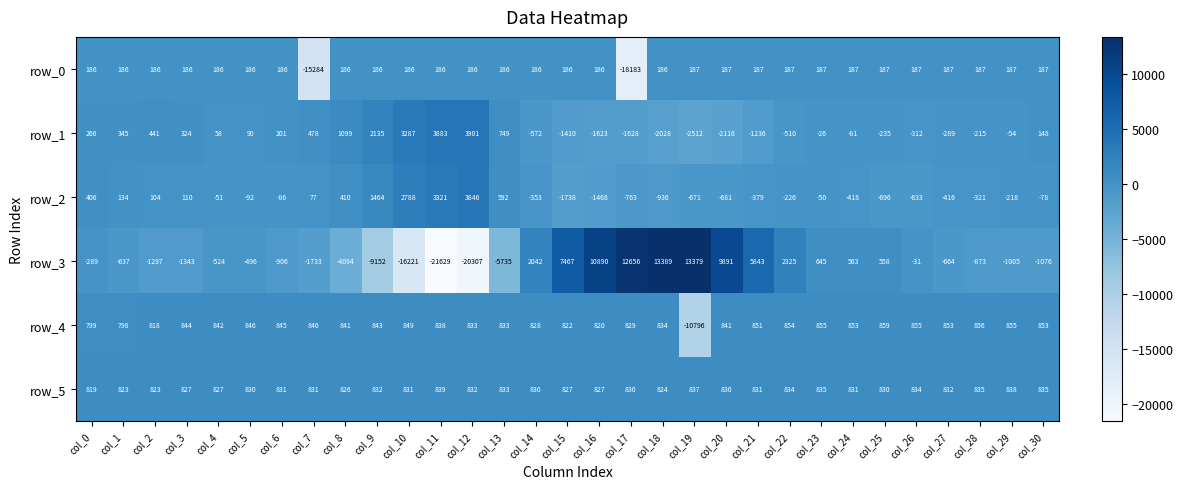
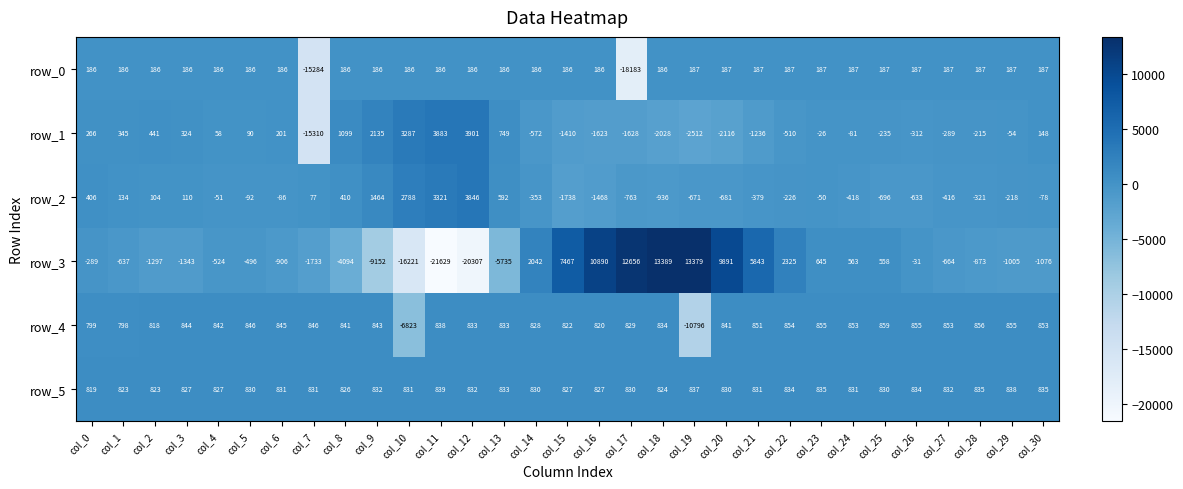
  {
    "row_0": {
      "col_0": 186,
      "col_1": 186,
      "col_2": 186,
      "col_3": 186,
      "col_4": 186,
      "col_5": 186,
      "col_6": 186,
      "col_7": -15284,
      "col_8": 186,
      "col_9": 186,
      "col_10": 186,
      "col_11": 186,
      "col_12": 186,
      "col_13": 186,
      "col_14": 186,
      "col_15": 186,
      "col_16": 186,
      "col_17": -18183,
      "col_18": 186,
      "col_19": 187,
      "col_20": 187,
      "col_21": 187,
      "col_22": 187,
      "col_23": 187,
      "col_24": 187,
      "col_25": 187,
      "col_26": 187,
      "col_27": 187,
      "col_28": 187,
      "col_29": 187,
      "col_30": 187
    },
    "row_1": {
      "col_0": 266,
      "col_1": 345,
      "col_2": 441,
      "col_3": 324,
      "col_4": 58,
      "col_5": 90,
      "col_6": 201,
-     "col_7": 478,
+     "col_7": -15310,
      "col_8": 1099,
      "col_9": 2135,
      "col_10": 3287,
      "col_11": 3883,
      "col_12": 3901,
      "col_13": 749,
      "col_14": -572,
      "col_15": -1410,
      "col_16": -1623,
      "col_17": -1628,
      "col_18": -2028,
      "col_19": -2512,
      "col_20": -2116,
      "col_21": -1236,
      "col_22": -510,
      "col_23": -26,
      "col_24": -81,
      "col_25": -235,
      "col_26": -312,
      "col_27": -289,
      "col_28": -215,
      "col_29": -54,
      "col_30": 148
    },
    "row_2": {
      "col_0": 406,
      "col_1": 134,
      "col_2": 104,
      "col_3": 110,
      "col_4": -51,
      "col_5": -92,
      "col_6": -86,
      "col_7": 77,
      "col_8": 410,
      "col_9": 1464,
      "col_10": 2788,
      "col_11": 3321,
      "col_12": 3846,
      "col_13": 592,
      "col_14": -353,
      "col_15": -1738,
      "col_16": -1468,
      "col_17": -763,
      "col_18": -936,
      "col_19": -671,
      "col_20": -681,
      "col_21": -379,
      "col_22": -226,
      "col_23": -50,
      "col_24": -418,
      "col_25": -696,
      "col_26": -633,
      "col_27": -416,
      "col_28": -321,
      "col_29": -218,
      "col_30": -78
    },
    "row_3": {
      "col_0": -289,
      "col_1": -637,
      "col_2": -1297,
      "col_3": -1343,
      "col_4": -524,
      "col_5": -496,
      "col_6": -906,
      "col_7": -1733,
      "col_8": -4094,
      "col_9": -9152,
      "col_10": -16221,
      "col_11": -21629,
      "col_12": -20307,
      "col_13": -5735,
      "col_14": 2042,
      "col_15": 7467,
      "col_16": 10890,
      "col_17": 12656,
      "col_18": 13389,
      "col_19": 13379,
      "col_20": 9891,
      "col_21": 5843,
      "col_22": 2325,
      "col_23": 645,
      "col_24": 563,
      "col_25": 558,
      "col_26": -31,
      "col_27": -664,
      "col_28": -873,
      "col_29": -1005,
      "col_30": -1076
    },
    "row_4": {
      "col_0": 799,
      "col_1": 798,
      "col_2": 818,
      "col_3": 844,
      "col_4": 842,
      "col_5": 846,
      "col_6": 845,
      "col_7": 846,
      "col_8": 841,
      "col_9": 843,
-     "col_10": 849,
+     "col_10": -6823,
      "col_11": 838,
      "col_12": 833,
      "col_13": 833,
      "col_14": 828,
      "col_15": 822,
      "col_16": 820,
      "col_17": 829,
      "col_18": 834,
      "col_19": -10796,
      "col_20": 841,
      "col_21": 851,
      "col_22": 854,
      "col_23": 855,
      "col_24": 853,
      "col_25": 859,
      "col_26": 855,
      "col_27": 853,
      "col_28": 856,
      "col_29": 855,
      "col_30": 853
    },
    "row_5": {
      "col_0": 819,
      "col_1": 823,
      "col_2": 823,
      "col_3": 827,
      "col_4": 827,
      "col_5": 830,
      "col_6": 831,
      "col_7": 831,
      "col_8": 826,
      "col_9": 832,
      "col_10": 831,
      "col_11": 839,
      "col_12": 832,
      "col_13": 833,
      "col_14": 830,
      "col_15": 827,
      "col_16": 827,
      "col_17": 830,
      "col_18": 824,
      "col_19": 837,
      "col_20": 830,
      "col_21": 831,
      "col_22": 834,
      "col_23": 835,
      "col_24": 831,
      "col_25": 830,
      "col_26": 834,
      "col_27": 832,
      "col_28": 835,
      "col_29": 838,
      "col_30": 835
    }
  }
